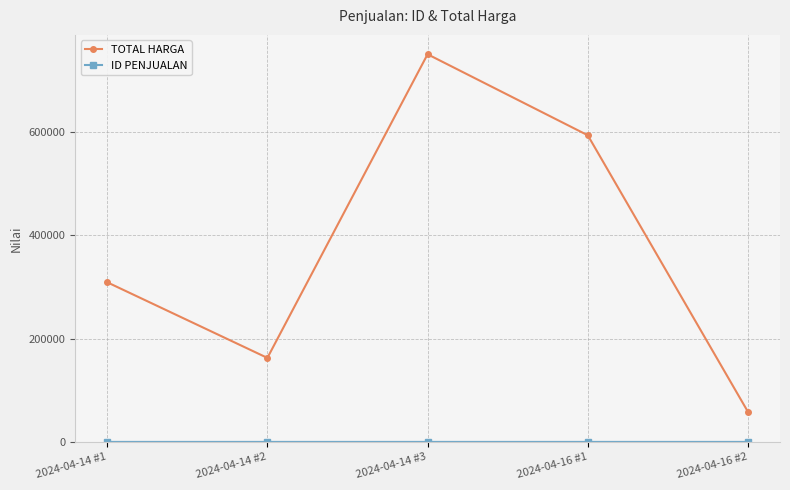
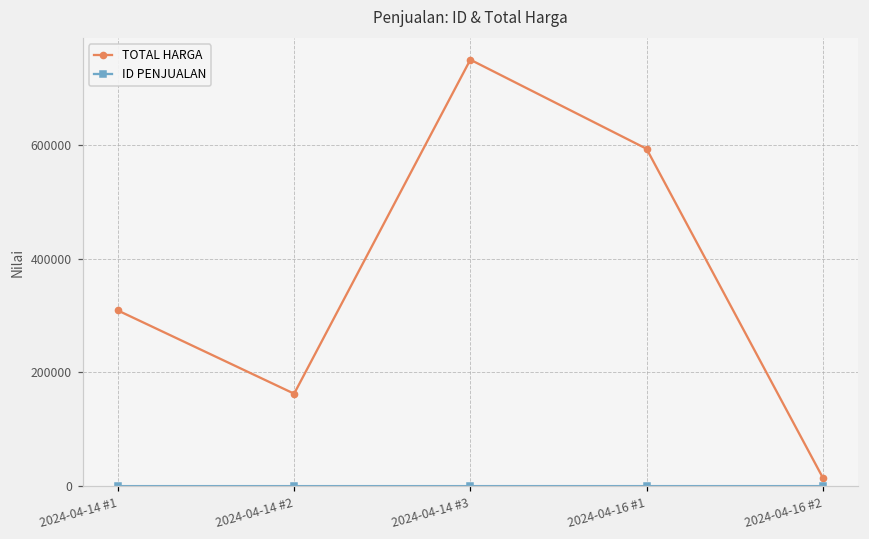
  {
    "TOTAL HARGA": {
      "2024-04-14 #1": 310000,
      "2024-04-14 #2": 160000,
      "2024-04-14 #3": 750000,
      "2024-04-16 #1": 590000,
-     "2024-04-16 #2": 60000
+     "2024-04-16 #2": 20000
    },
    "ID PENJUALAN": {
      "2024-04-14 #1": 0,
      "2024-04-14 #2": 0,
      "2024-04-14 #3": 0,
      "2024-04-16 #1": 0,
      "2024-04-16 #2": 0
    }
  }
